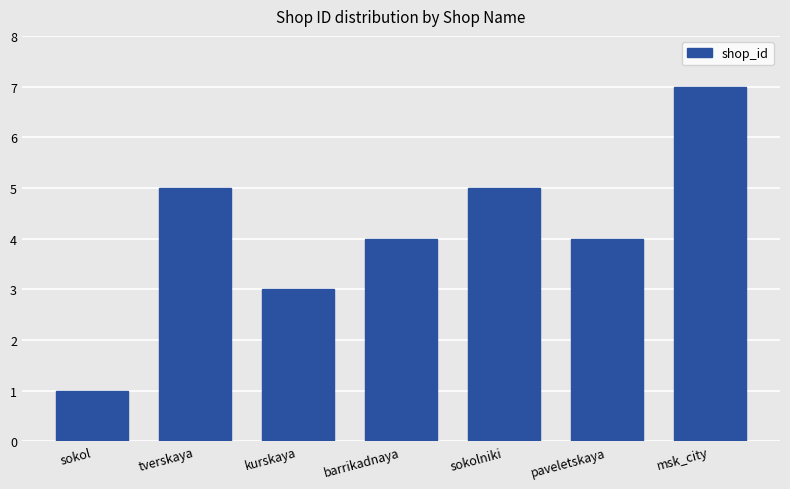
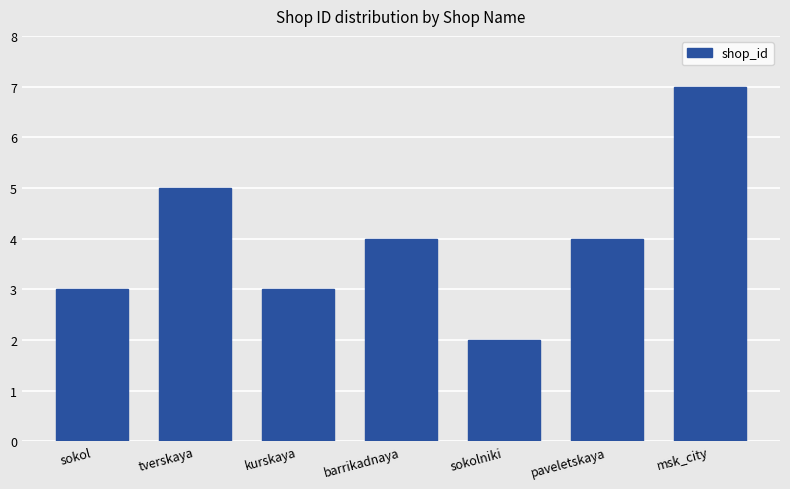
  {
-   "sokol": 1,
+   "sokol": 3,
    "tverskaya": 5,
    "kurskaya": 3,
    "barrikadnaya": 4,
-   "sokolniki": 5,
+   "sokolniki": 2,
    "paveletskaya": 4,
    "msk_city": 7
  }
